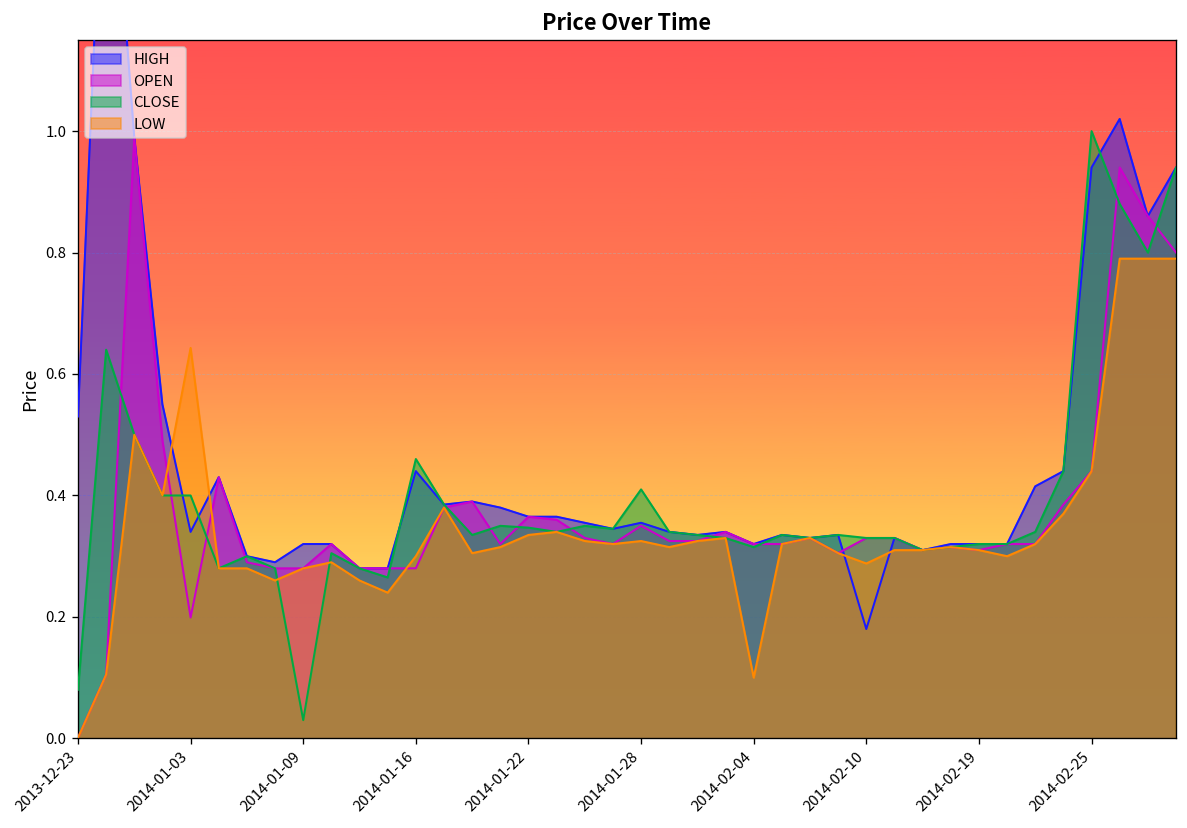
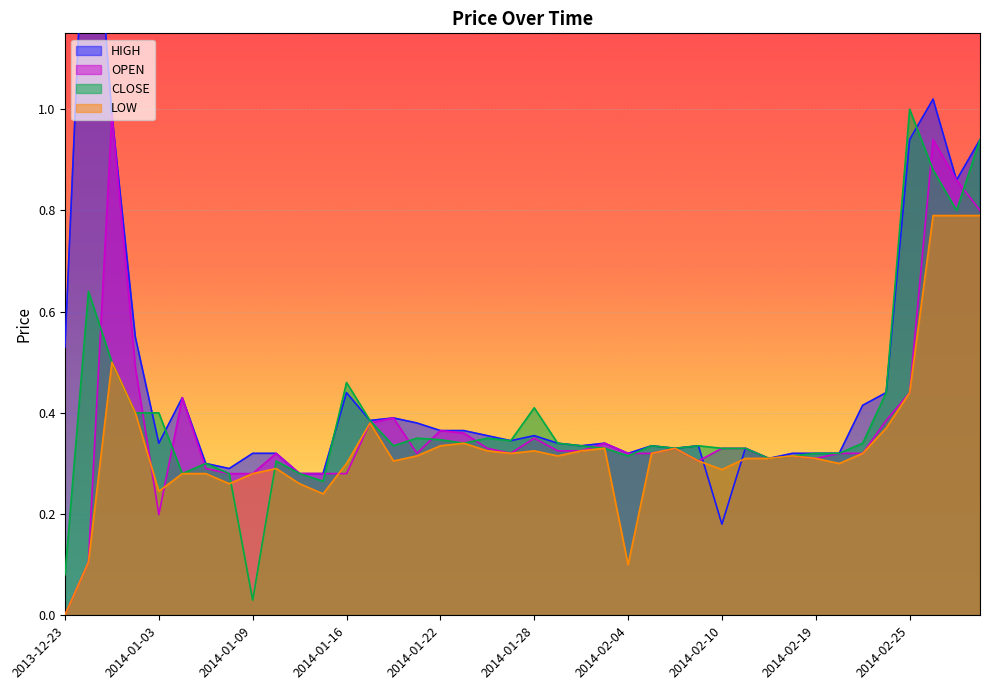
  {
    "HIGH": {
      "2013-12-23": 0.53,
      "2014-01-03": 0.34,
      "2014-01-09": 0.32,
      "2014-01-16": 0.44,
      "2014-01-28": 0.36,
      "2014-02-10": 0.18,
      "2014-02-25": 0.94
    },
    "OPEN": {
      "2014-01-03": 0.20,
      "2014-01-16": 0.28,
      "2014-01-28": 0.35
    },
    "CLOSE": {
      "2013-12-23": 0.08,
      "2014-01-03": 0.40,
      "2014-01-09": 0.03,
      "2014-01-16": 0.46,
      "2014-01-22": 0.35,
      "2014-01-28": 0.41,
      "2014-02-25": 1.00
    },
    "LOW": {
-     "2014-01-03": 0.64,
+     "2014-01-03": 0.25,
      "2014-01-16": 0.30,
      "2014-01-22": 0.34,
      "2014-01-28": 0.33,
      "2014-02-04": 0.10,
      "2014-02-10": 0.29
    }
  }
